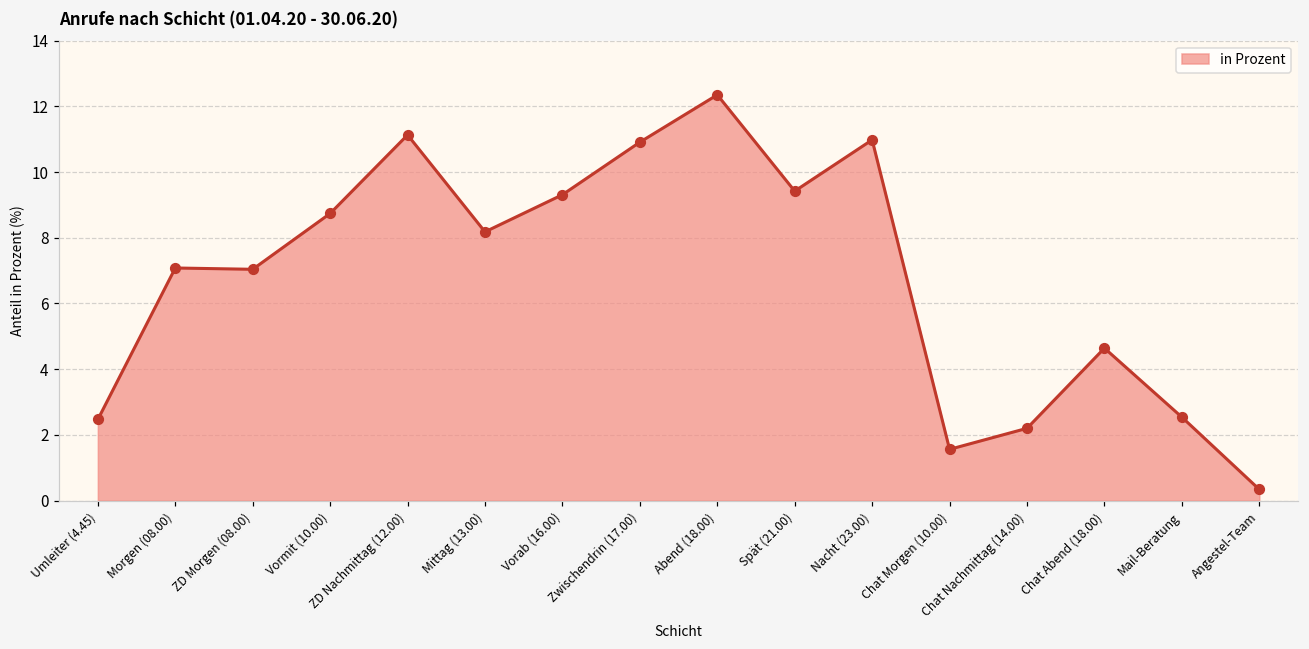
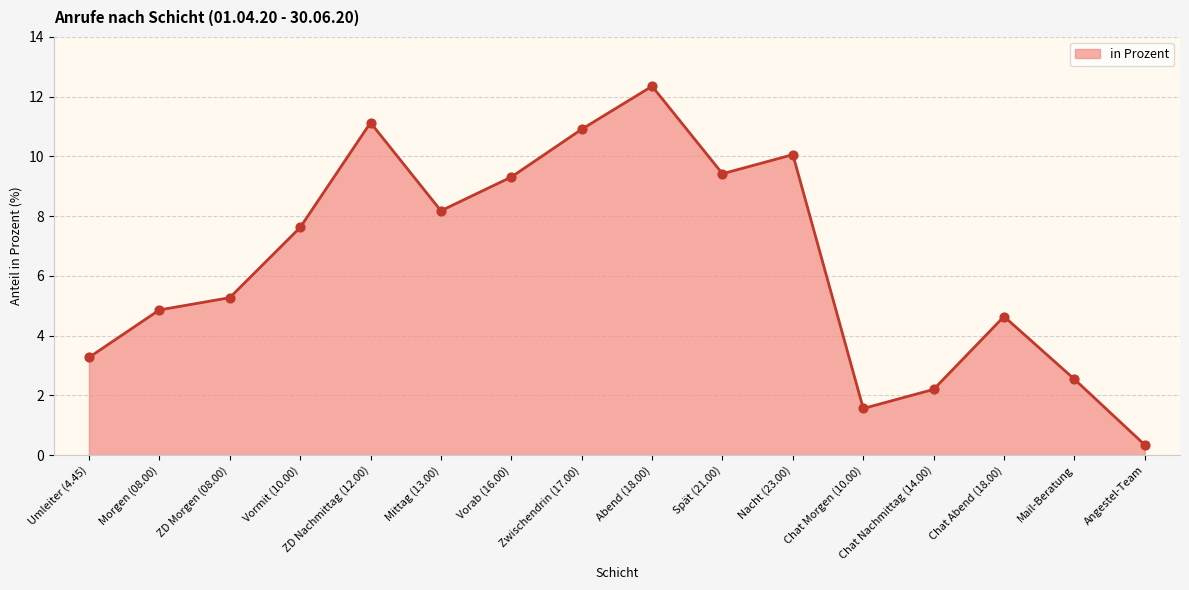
  {
-   "Umleiter (4.45)": 2.5,
-   "Morgen (08.00)": 7.1,
-   "ZD Morgen (08.00)": 7.0,
-   "Vormit (10.00)": 8.7,
+   "Umleiter (4.45)": 3.3,
+   "Morgen (08.00)": 4.9,
+   "ZD Morgen (08.00)": 5.3,
+   "Vormit (10.00)": 7.6,
    "ZD Nachmittag (12.00)": 11.1,
    "Mittag (13.00)": 8.2,
    "Vorab (16.00)": 9.3,
    "Zwischendrin (17.00)": 10.9,
    "Abend (18.00)": 12.4,
    "Spät (21.00)": 9.4,
-   "Nacht (23.00)": 11.0,
+   "Nacht (23.00)": 10.1,
    "Chat Morgen (10.00)": 1.6,
    "Chat Nachmittag (14.00)": 2.2,
    "Chat Abend (18.00)": 4.6,
    "Mail-Beratung": 2.5,
    "Angestel-Team": 0.3
  }
